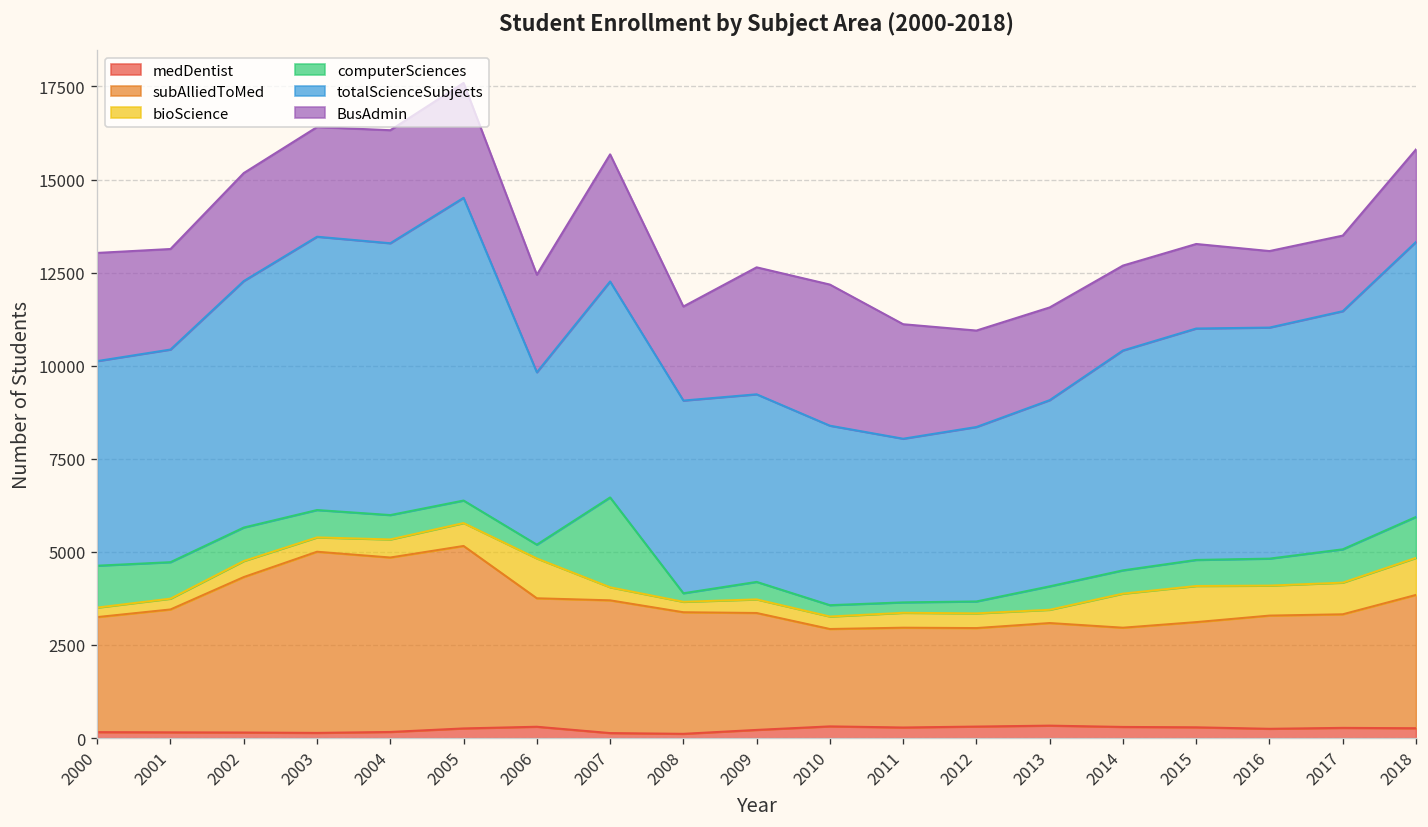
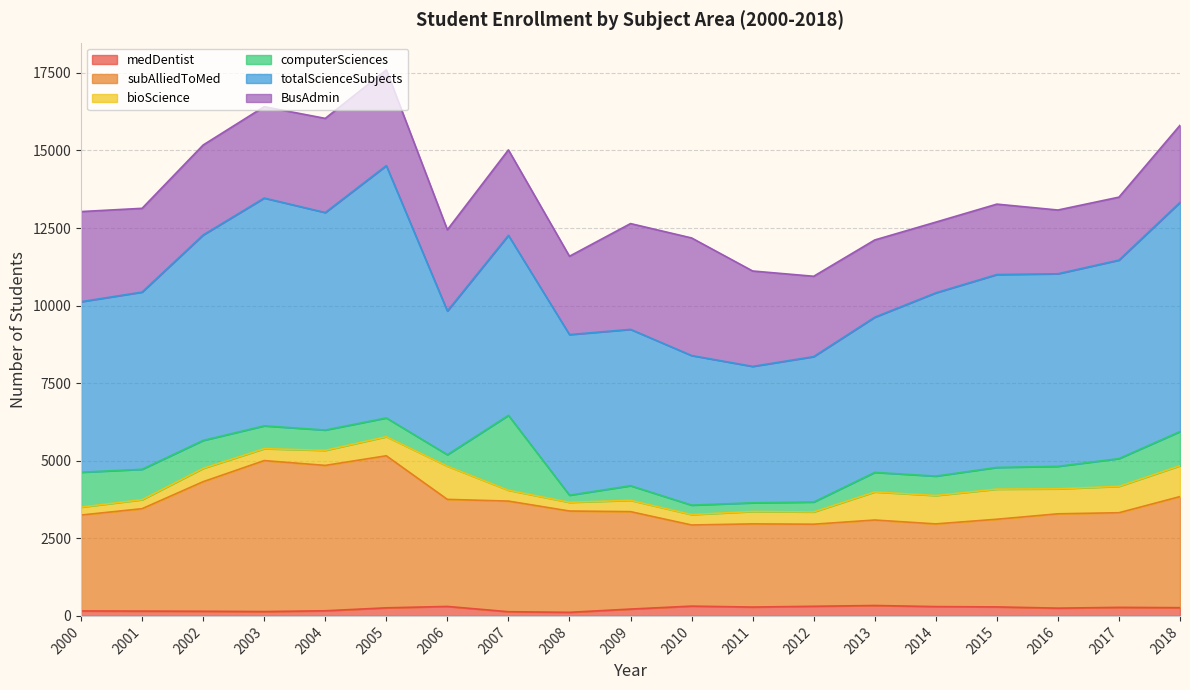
  {
    "bioScience": {
      "2000": 300,
      "2001": 300,
      "2002": 400,
      "2003": 400,
      "2004": 500,
      "2005": 600,
      "2006": 1100,
      "2007": 400,
      "2008": 300,
      "2009": 400,
      "2010": 300,
      "2011": 400,
      "2012": 400,
-     "2013": 400,
+     "2013": 900,
      "2014": 900,
      "2015": 1000,
      "2016": 800,
      "2017": 900,
      "2018": 1000
    },
    "computerSciences": {
      "2000": 1100,
      "2001": 1000,
      "2002": 900,
      "2003": 700,
      "2004": 700,
      "2005": 600,
      "2006": 400,
      "2007": 2400,
      "2008": 200,
      "2009": 500,
      "2010": 300,
      "2011": 300,
      "2012": 300,
      "2013": 600,
      "2014": 600,
      "2015": 700,
      "2016": 700,
      "2017": 900,
      "2018": 1100
    },
    "totalScienceSubjects": {
      "2000": 5500,
      "2001": 5700,
      "2002": 6600,
      "2003": 7300,
-     "2004": 7300,
+     "2004": 7000,
      "2005": 8100,
      "2006": 4600,
      "2007": 5800,
      "2008": 5200,
      "2009": 5000,
      "2010": 4800,
      "2011": 4400,
      "2012": 4700,
      "2013": 5000,
      "2014": 5900,
      "2015": 6200,
      "2016": 6200,
      "2017": 6400,
      "2018": 7400
    },
    "BusAdmin": {
      "2000": 2900,
      "2001": 2700,
      "2002": 2900,
      "2006": 2600,
-     "2007": 3400,
+     "2007": 2800,
      "2008": 2500,
      "2009": 3400,
      "2010": 3800,
      "2011": 3100,
      "2012": 2600,
      "2013": 2500,
      "2014": 2300,
      "2015": 2300,
      "2016": 2100,
      "2017": 2000,
      "2018": 2500
    }
  }
